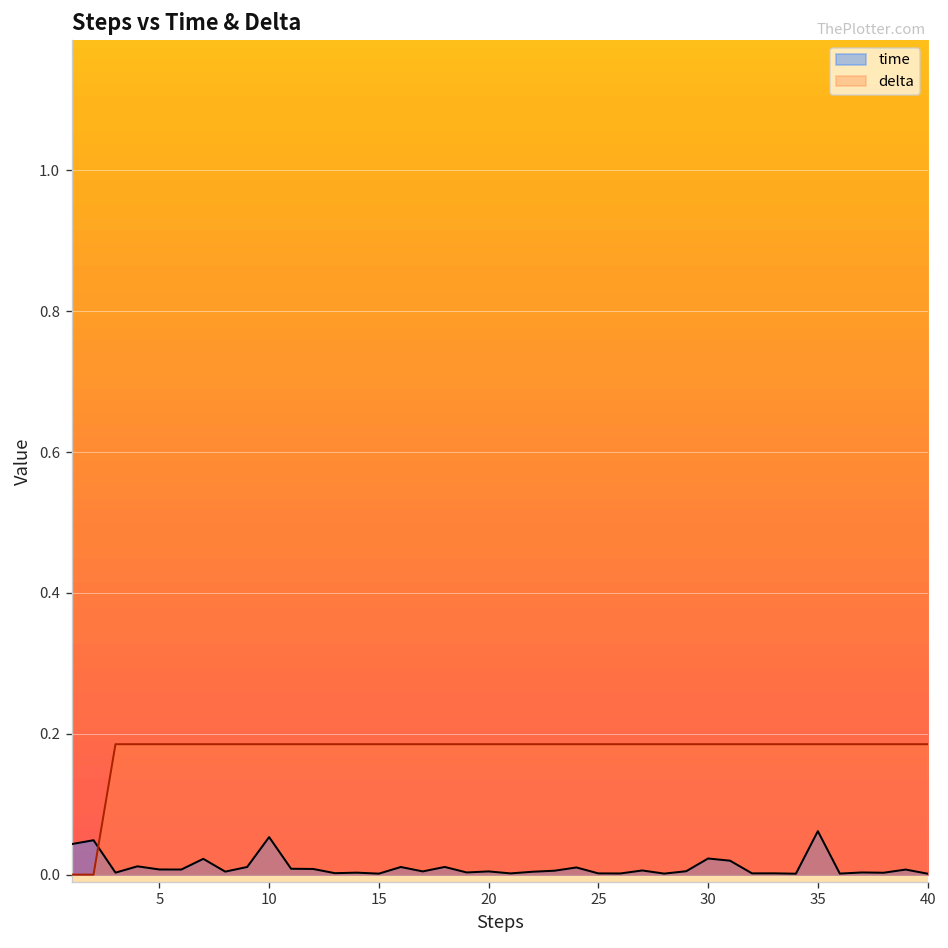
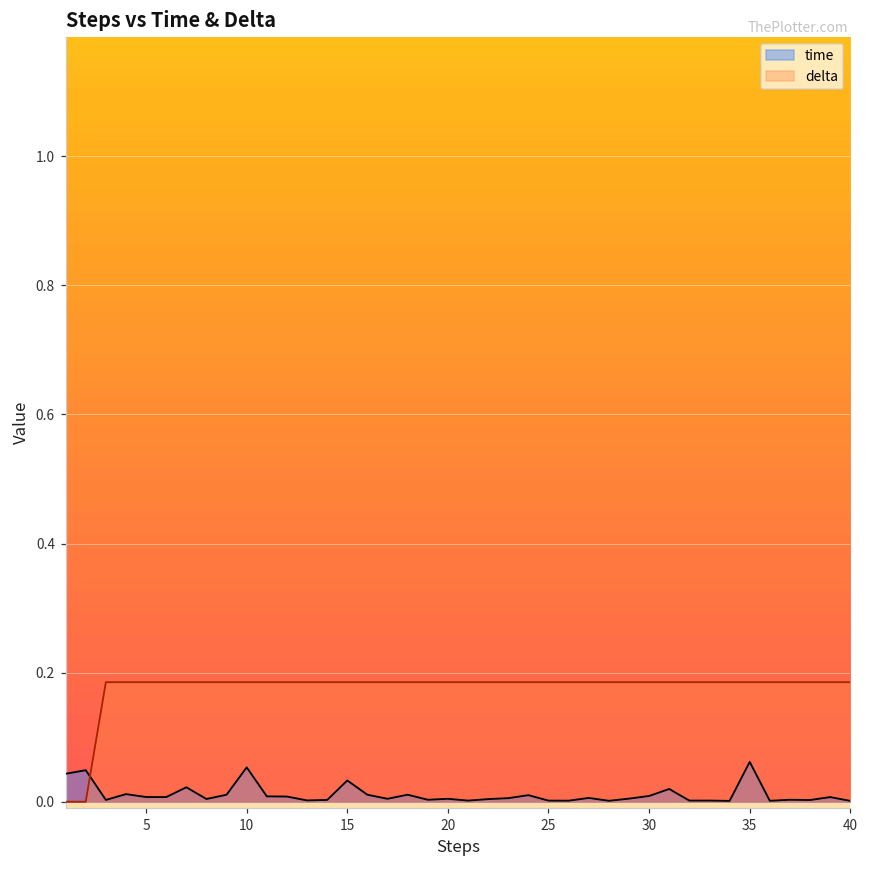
  {
    "time": {
      "5": 0.01,
      "10": 0.05,
-     "15": 0.00,
+     "15": 0.03,
      "20": 0.00,
      "25": 0.00,
-     "30": 0.02,
+     "30": 0.01,
      "35": 0.06,
      "40": 0.00
    },
    "delta": {
      "5": 0.19,
      "10": 0.19,
      "15": 0.19,
      "20": 0.19,
      "25": 0.19,
      "30": 0.19,
      "35": 0.19,
      "40": 0.19
    }
  }
